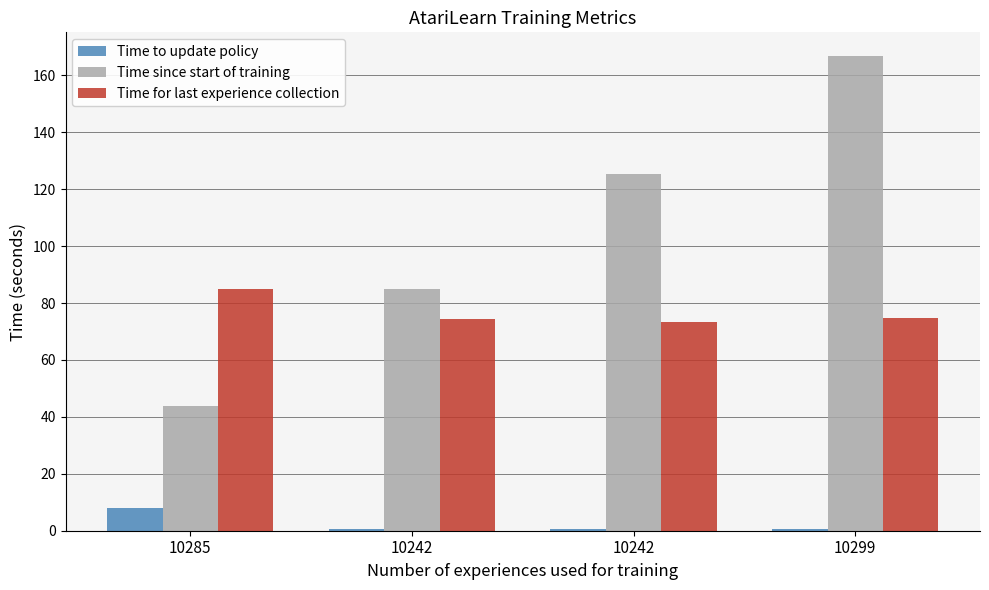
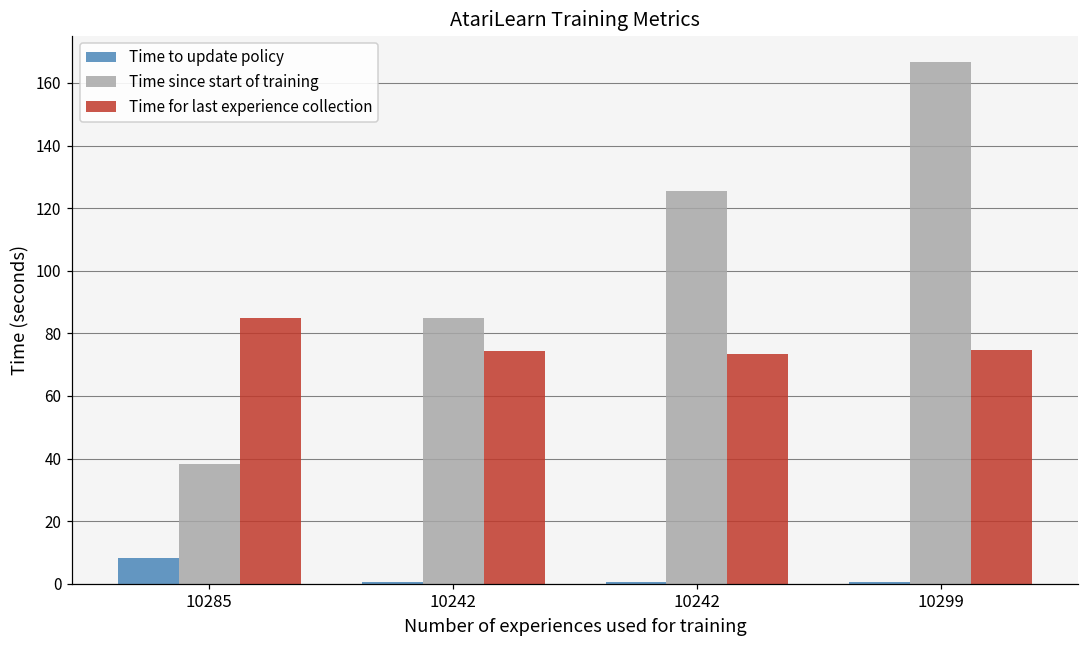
  {
    "Time to update policy": {
      "10285": 8
    },
    "Time since start of training": {
-     "10285": 44,
+     "10285": 38,
      "10299": 167
    },
    "Time for last experience collection": {
      "10285": 85,
      "10299": 75
    }
  }
